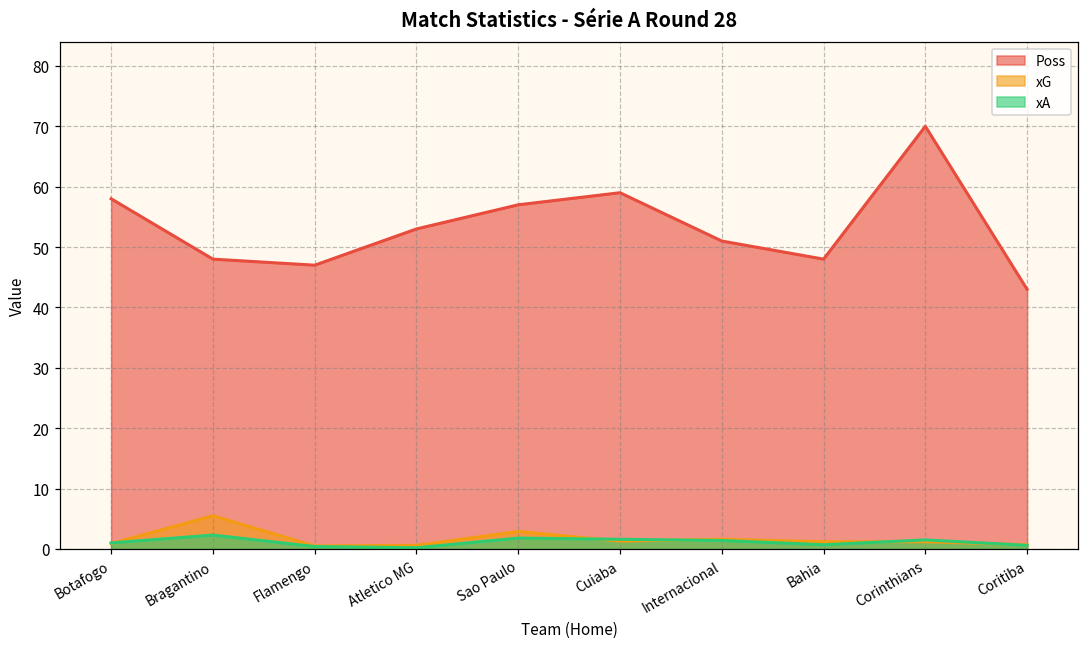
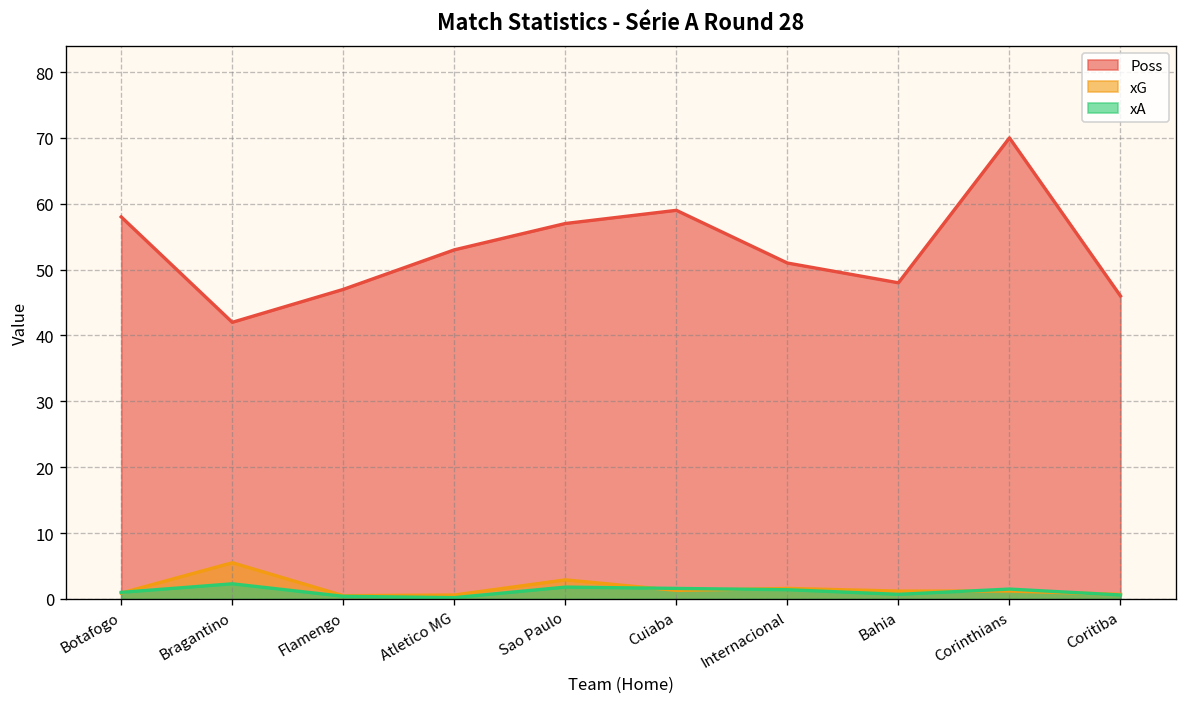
  {
    "Poss": {
      "Botafogo": 58,
-     "Bragantino": 48,
+     "Bragantino": 42,
      "Flamengo": 47,
      "Atletico MG": 53,
      "Sao Paulo": 57,
      "Cuiaba": 59,
      "Internacional": 51,
      "Bahia": 48,
      "Corinthians": 70,
-     "Coritiba": 43
+     "Coritiba": 46
    },
    "xG": {
      "Bragantino": 6,
      "Sao Paulo": 3,
      "Bahia": 1
    },
    "xA": {
      "Bragantino": 2,
      "Sao Paulo": 2,
      "Bahia": 1
    }
  }
